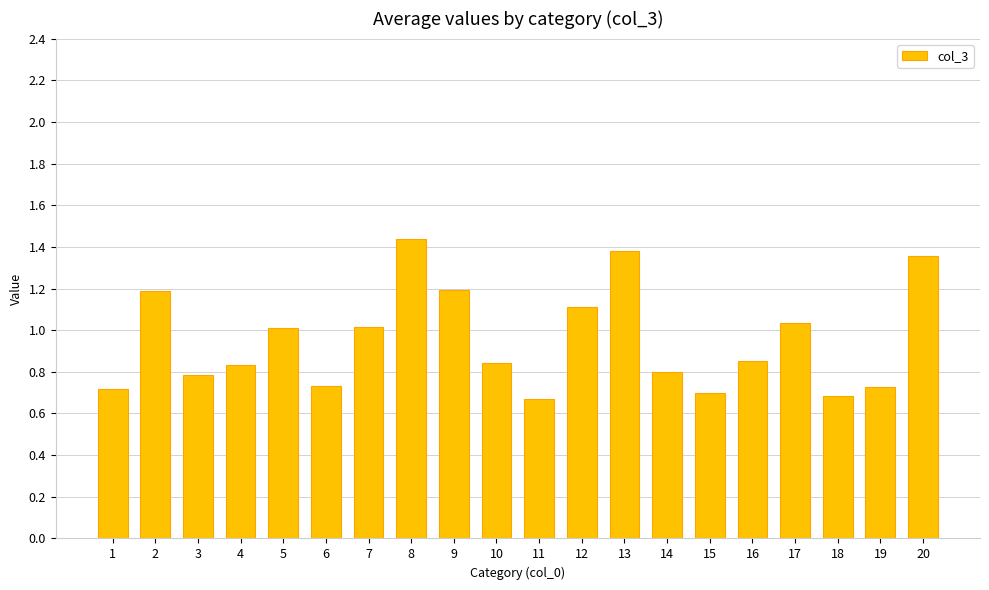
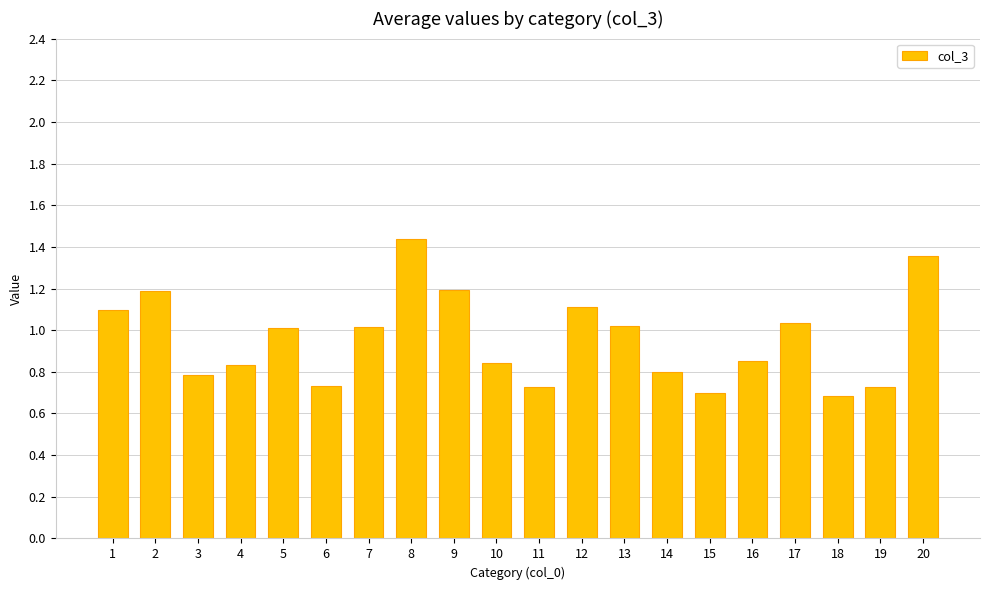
  {
-   "1": 0.72,
+   "1": 1.10,
    "2": 1.19,
    "3": 0.78,
    "4": 0.83,
    "5": 1.01,
    "6": 0.73,
    "7": 1.01,
    "8": 1.44,
    "9": 1.19,
    "10": 0.84,
-   "11": 0.67,
+   "11": 0.73,
    "12": 1.11,
-   "13": 1.38,
+   "13": 1.02,
    "14": 0.80,
    "15": 0.70,
    "16": 0.85,
    "17": 1.03,
    "18": 0.68,
    "19": 0.73,
    "20": 1.36
  }
